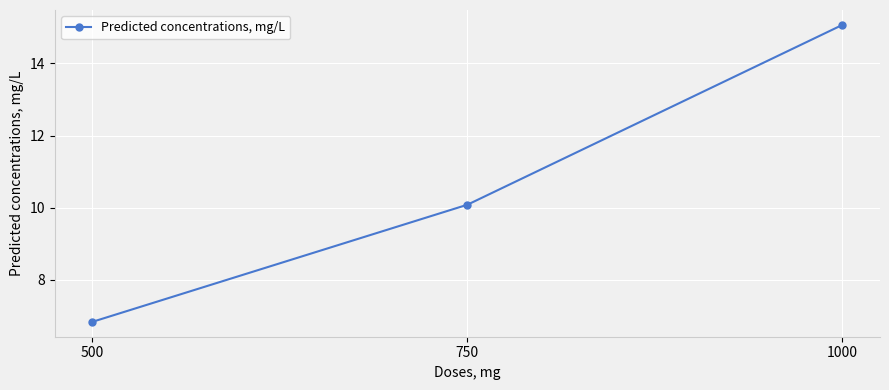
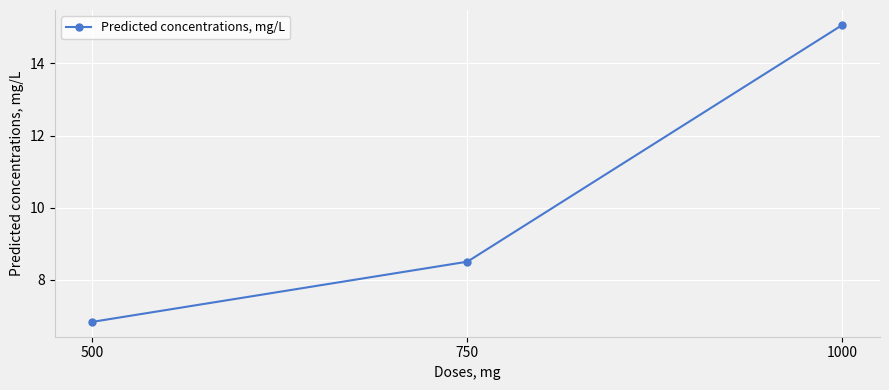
  {
    "500": 6.8,
-   "750": 10.1,
+   "750": 8.5,
    "1000": 15.1
  }
